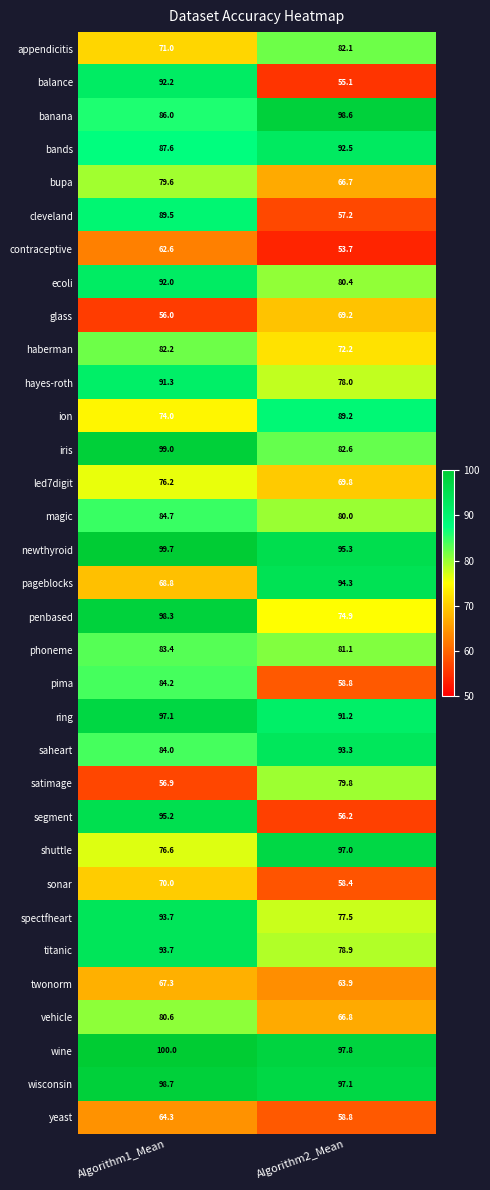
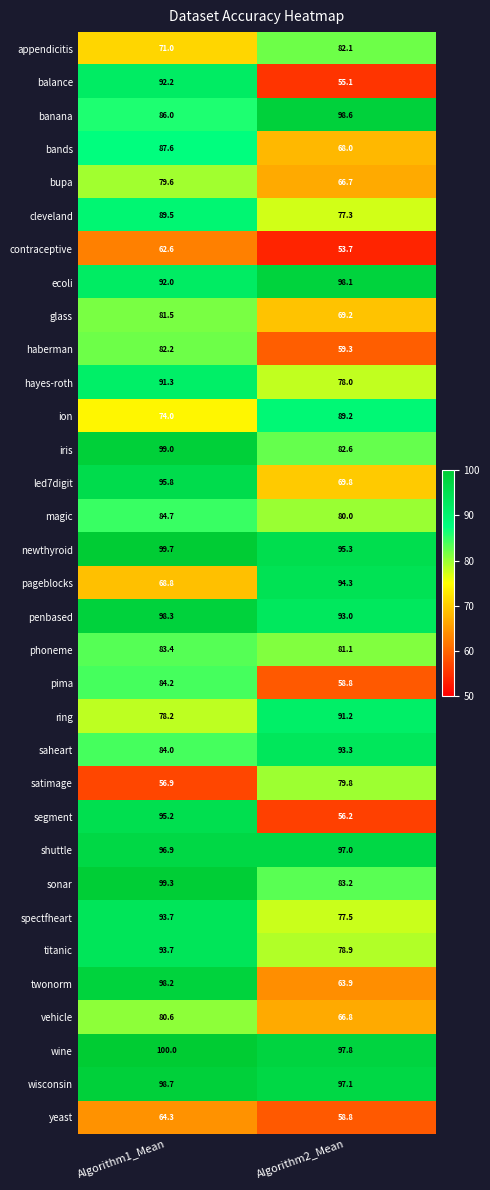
  {
    "appendicitis": {
      "Algorithm1_Mean": 71.0,
      "Algorithm2_Mean": 82.1
    },
    "balance": {
      "Algorithm1_Mean": 92.2,
      "Algorithm2_Mean": 55.1
    },
    "banana": {
      "Algorithm1_Mean": 86.0,
      "Algorithm2_Mean": 98.6
    },
    "bands": {
      "Algorithm1_Mean": 87.6,
-     "Algorithm2_Mean": 92.5
+     "Algorithm2_Mean": 68.0
    },
    "bupa": {
      "Algorithm1_Mean": 79.6,
      "Algorithm2_Mean": 66.7
    },
    "cleveland": {
      "Algorithm1_Mean": 89.5,
-     "Algorithm2_Mean": 57.2
+     "Algorithm2_Mean": 77.3
    },
    "contraceptive": {
      "Algorithm1_Mean": 62.6,
      "Algorithm2_Mean": 53.7
    },
    "ecoli": {
      "Algorithm1_Mean": 92.0,
-     "Algorithm2_Mean": 80.4
+     "Algorithm2_Mean": 98.1
    },
    "glass": {
-     "Algorithm1_Mean": 56.0,
+     "Algorithm1_Mean": 81.5,
      "Algorithm2_Mean": 69.2
    },
    "haberman": {
      "Algorithm1_Mean": 82.2,
-     "Algorithm2_Mean": 72.2
+     "Algorithm2_Mean": 59.3
    },
    "hayes-roth": {
      "Algorithm1_Mean": 91.3,
      "Algorithm2_Mean": 78.0
    },
    "ion": {
      "Algorithm1_Mean": 74.0,
      "Algorithm2_Mean": 89.2
    },
    "iris": {
      "Algorithm1_Mean": 99.0,
      "Algorithm2_Mean": 82.6
    },
    "led7digit": {
-     "Algorithm1_Mean": 76.2,
+     "Algorithm1_Mean": 95.8,
      "Algorithm2_Mean": 69.8
    },
    "magic": {
      "Algorithm1_Mean": 84.7,
      "Algorithm2_Mean": 80.0
    },
    "newthyroid": {
      "Algorithm1_Mean": 99.7,
      "Algorithm2_Mean": 95.3
    },
    "pageblocks": {
      "Algorithm1_Mean": 68.8,
      "Algorithm2_Mean": 94.3
    },
    "penbased": {
      "Algorithm1_Mean": 98.3,
-     "Algorithm2_Mean": 74.9
+     "Algorithm2_Mean": 93.0
    },
    "phoneme": {
      "Algorithm1_Mean": 83.4,
      "Algorithm2_Mean": 81.1
    },
    "pima": {
      "Algorithm1_Mean": 84.2,
      "Algorithm2_Mean": 58.8
    },
    "ring": {
-     "Algorithm1_Mean": 97.1,
+     "Algorithm1_Mean": 78.2,
      "Algorithm2_Mean": 91.2
    },
    "saheart": {
      "Algorithm1_Mean": 84.0,
      "Algorithm2_Mean": 93.3
    },
    "satimage": {
      "Algorithm1_Mean": 56.9,
      "Algorithm2_Mean": 79.8
    },
    "segment": {
      "Algorithm1_Mean": 95.2,
      "Algorithm2_Mean": 56.2
    },
    "shuttle": {
-     "Algorithm1_Mean": 76.6,
+     "Algorithm1_Mean": 96.9,
      "Algorithm2_Mean": 97.0
    },
    "sonar": {
-     "Algorithm1_Mean": 70.0,
-     "Algorithm2_Mean": 58.4
+     "Algorithm1_Mean": 99.3,
+     "Algorithm2_Mean": 83.2
    },
    "spectfheart": {
      "Algorithm1_Mean": 93.7,
      "Algorithm2_Mean": 77.5
    },
    "titanic": {
      "Algorithm1_Mean": 93.7,
      "Algorithm2_Mean": 78.9
    },
    "twonorm": {
-     "Algorithm1_Mean": 67.3,
+     "Algorithm1_Mean": 98.2,
      "Algorithm2_Mean": 63.9
    },
    "vehicle": {
      "Algorithm1_Mean": 80.6,
      "Algorithm2_Mean": 66.8
    },
    "wine": {
      "Algorithm1_Mean": 100.0,
      "Algorithm2_Mean": 97.8
    },
    "wisconsin": {
      "Algorithm1_Mean": 98.7,
      "Algorithm2_Mean": 97.1
    },
    "yeast": {
      "Algorithm1_Mean": 64.3,
      "Algorithm2_Mean": 58.8
    }
  }
